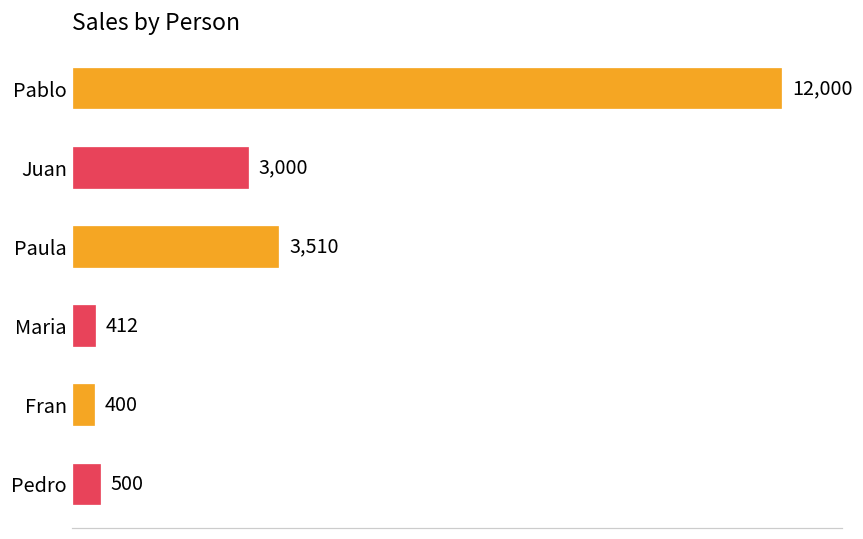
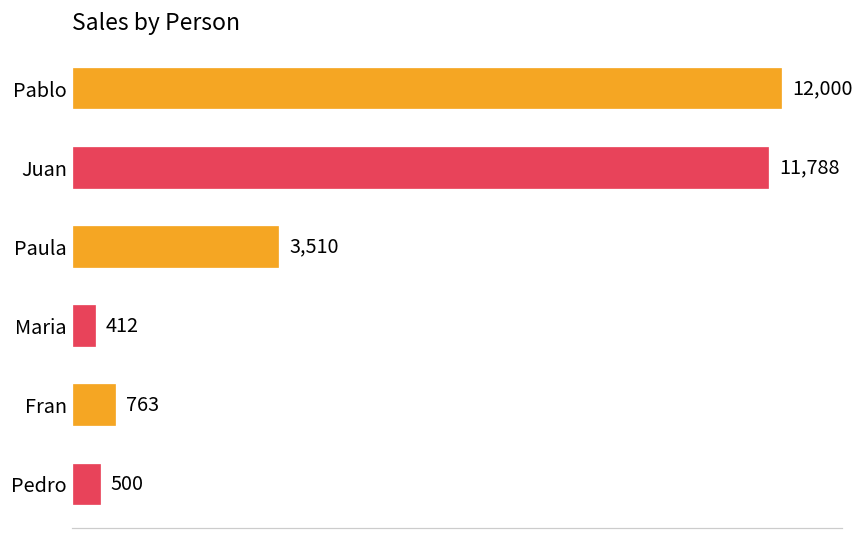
  {
    "Pablo": "12,000",
-   "Juan": "3,000",
+   "Juan": "11,788",
    "Paula": "3,510",
    "Maria": "412",
-   "Fran": "400",
+   "Fran": "763",
    "Pedro": "500"
  }
